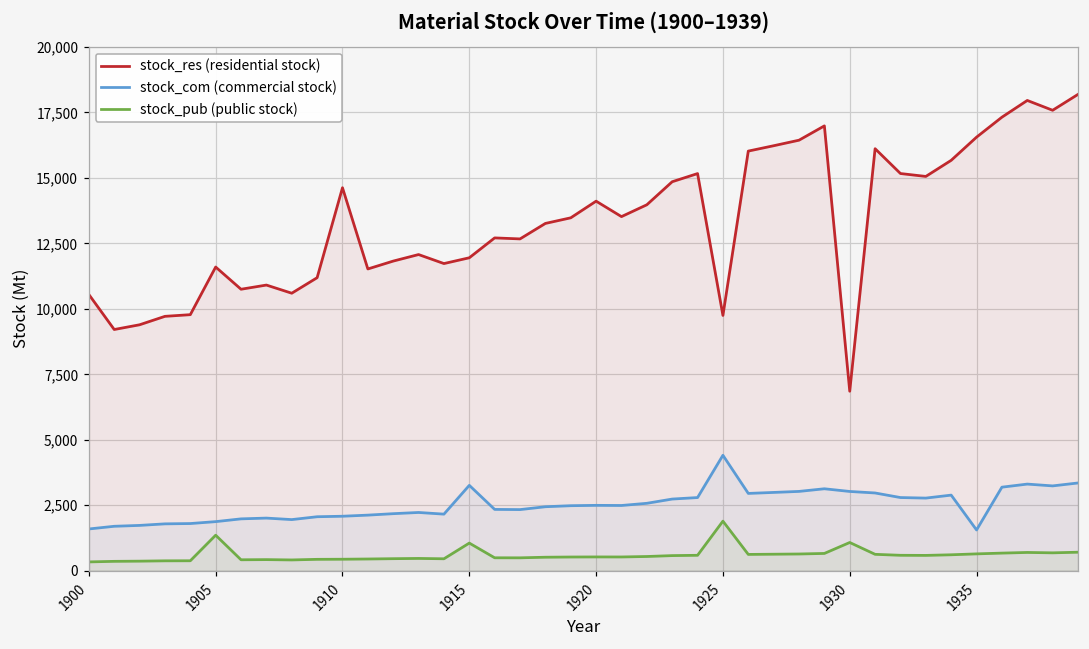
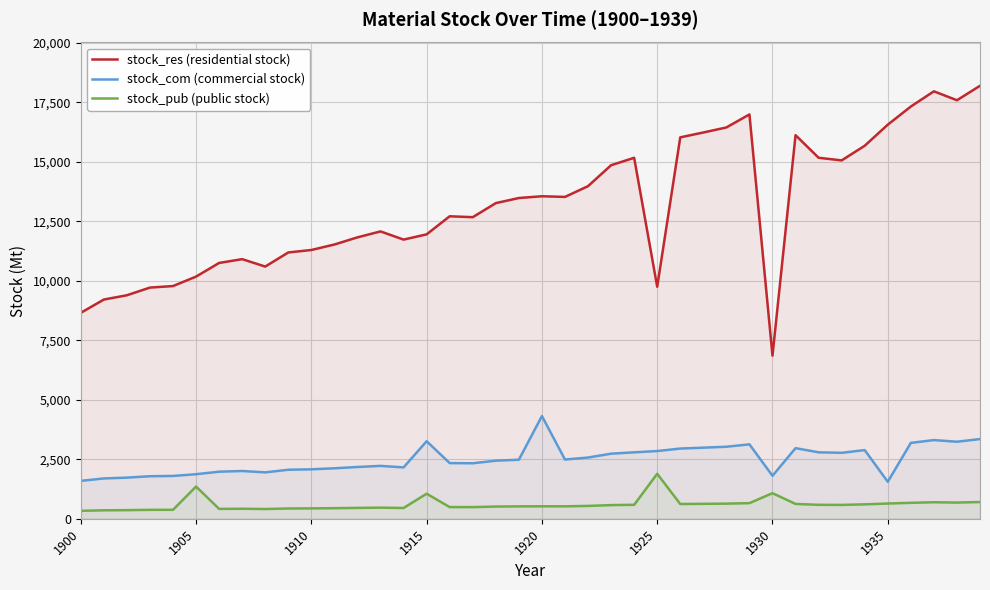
  {
    "stock_res (residential stock)": {
-     "1900": "10,500",
-     "1905": "11,600",
-     "1910": "14,600",
+     "1900": "8,700",
+     "1905": "10,200",
+     "1910": "11,300",
      "1915": "11,900",
-     "1920": "14,100",
+     "1920": "13,500",
      "1925": "9,700",
      "1930": "6,900",
      "1935": "16,600"
    },
    "stock_com (commercial stock)": {
      "1900": "1,600",
      "1905": "1,900",
      "1910": "2,100",
      "1915": "3,300",
-     "1920": "2,500",
-     "1925": "4,400",
-     "1930": "3,000",
+     "1920": "4,300",
+     "1925": "2,800",
+     "1930": "1,800",
      "1935": "1,600"
    },
    "stock_pub (public stock)": {
      "1900": "300",
      "1905": "1,400",
      "1910": "400",
      "1915": "1,100",
      "1920": "500",
      "1925": "1,900",
      "1930": "1,100",
      "1935": "600"
    }
  }
